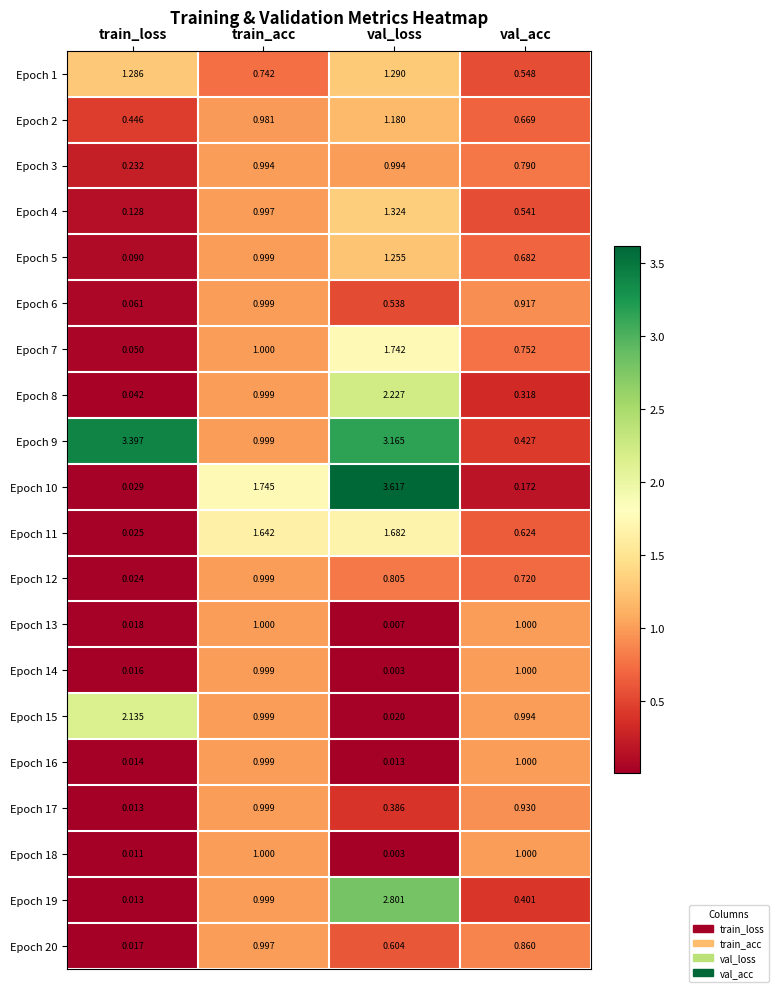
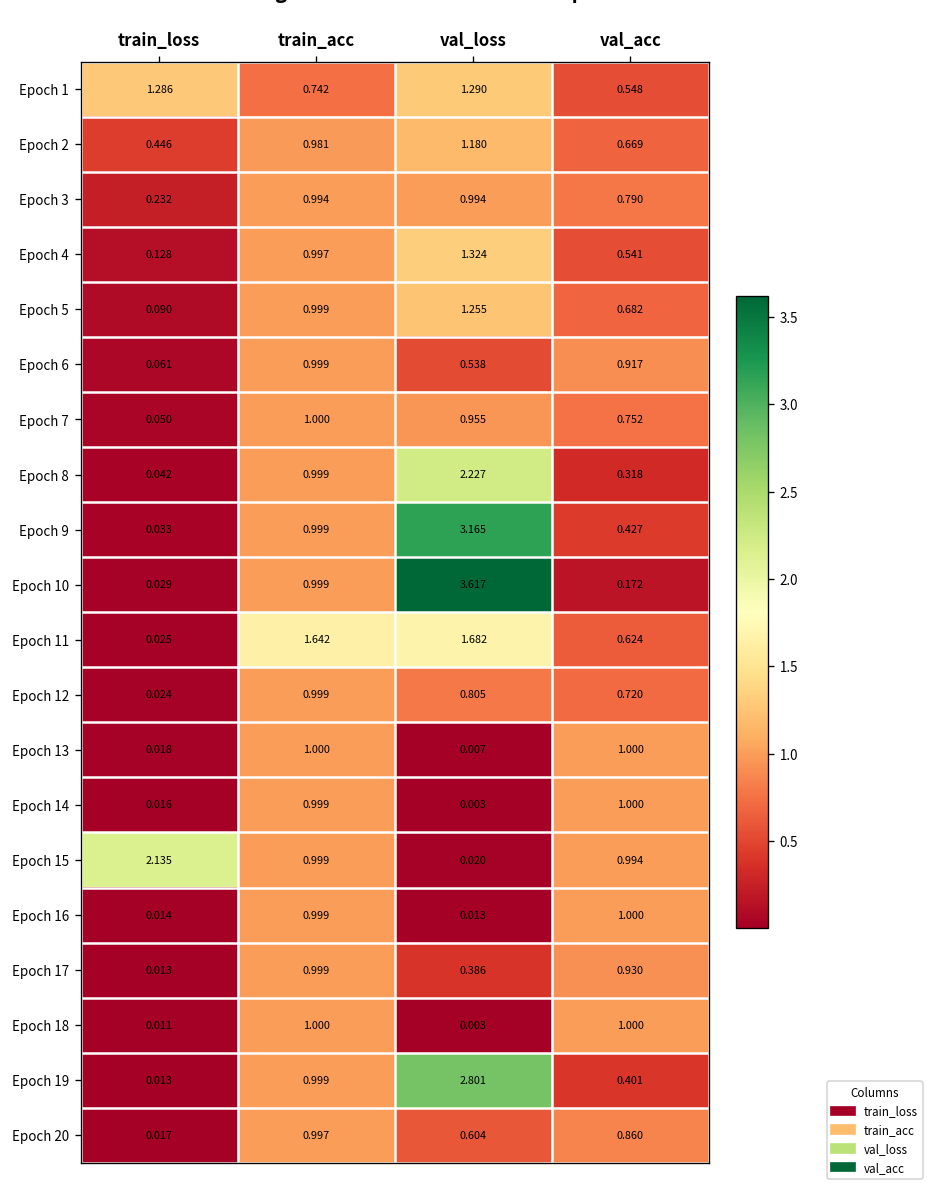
  {
    "Epoch 1": {
      "train_loss": 1.286,
      "train_acc": 0.742,
      "val_loss": 1.290,
      "val_acc": 0.548
    },
    "Epoch 2": {
      "train_loss": 0.446,
      "train_acc": 0.981,
      "val_loss": 1.180,
      "val_acc": 0.669
    },
    "Epoch 3": {
      "train_loss": 0.232,
      "train_acc": 0.994,
      "val_loss": 0.994,
      "val_acc": 0.790
    },
    "Epoch 4": {
      "train_loss": 0.128,
      "train_acc": 0.997,
      "val_loss": 1.324,
      "val_acc": 0.541
    },
    "Epoch 5": {
      "train_loss": 0.090,
      "train_acc": 0.999,
      "val_loss": 1.255,
      "val_acc": 0.682
    },
    "Epoch 6": {
      "train_loss": 0.061,
      "train_acc": 0.999,
      "val_loss": 0.538,
      "val_acc": 0.917
    },
    "Epoch 7": {
      "train_loss": 0.050,
      "train_acc": 1.000,
-     "val_loss": 1.742,
+     "val_loss": 0.955,
      "val_acc": 0.752
    },
    "Epoch 8": {
      "train_loss": 0.042,
      "train_acc": 0.999,
      "val_loss": 2.227,
      "val_acc": 0.318
    },
    "Epoch 9": {
-     "train_loss": 3.397,
+     "train_loss": 0.033,
      "train_acc": 0.999,
      "val_loss": 3.165,
      "val_acc": 0.427
    },
    "Epoch 10": {
      "train_loss": 0.029,
-     "train_acc": 1.745,
+     "train_acc": 0.999,
      "val_loss": 3.617,
      "val_acc": 0.172
    },
    "Epoch 11": {
      "train_loss": 0.025,
      "train_acc": 1.642,
      "val_loss": 1.682,
      "val_acc": 0.624
    },
    "Epoch 12": {
      "train_loss": 0.024,
      "train_acc": 0.999,
      "val_loss": 0.805,
      "val_acc": 0.720
    },
    "Epoch 13": {
      "train_loss": 0.018,
      "train_acc": 1.000,
      "val_loss": 0.007,
      "val_acc": 1.000
    },
    "Epoch 14": {
      "train_loss": 0.016,
      "train_acc": 0.999,
      "val_loss": 0.003,
      "val_acc": 1.000
    },
    "Epoch 15": {
      "train_loss": 2.135,
      "train_acc": 0.999,
      "val_loss": 0.020,
      "val_acc": 0.994
    },
    "Epoch 16": {
      "train_loss": 0.014,
      "train_acc": 0.999,
      "val_loss": 0.013,
      "val_acc": 1.000
    },
    "Epoch 17": {
      "train_loss": 0.013,
      "train_acc": 0.999,
      "val_loss": 0.386,
      "val_acc": 0.930
    },
    "Epoch 18": {
      "train_loss": 0.011,
      "train_acc": 1.000,
      "val_loss": 0.003,
      "val_acc": 1.000
    },
    "Epoch 19": {
      "train_loss": 0.013,
      "train_acc": 0.999,
      "val_loss": 2.801,
      "val_acc": 0.401
    },
    "Epoch 20": {
      "train_loss": 0.017,
      "train_acc": 0.997,
      "val_loss": 0.604,
      "val_acc": 0.860
    }
  }
